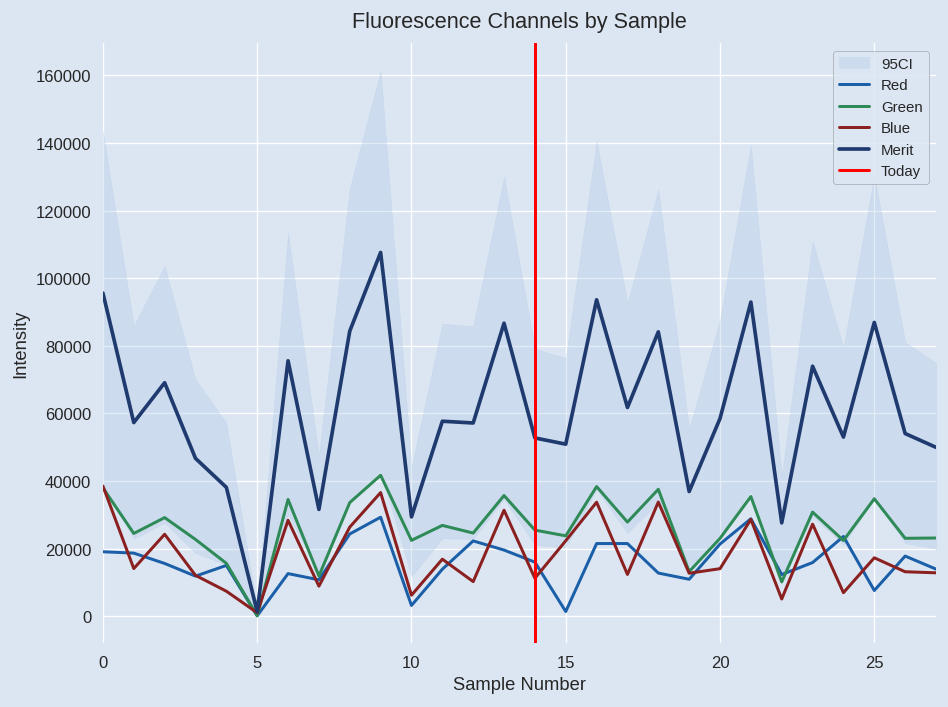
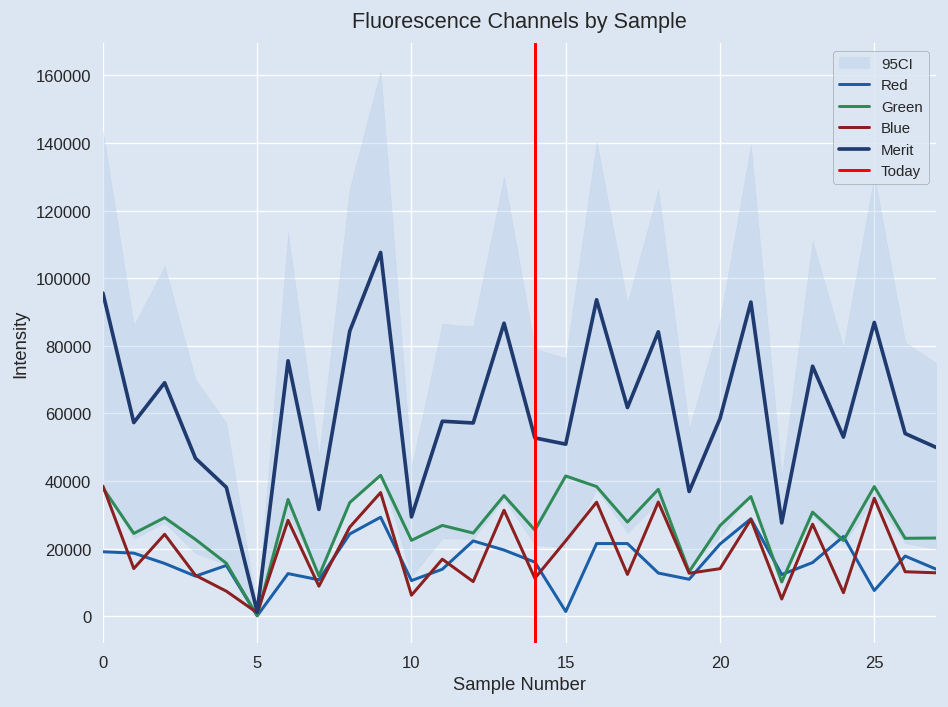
  {
    "Red": {
      "0": 19000,
-     "10": 3000,
+     "10": 11000,
      "15": 1000,
      "20": 21000,
      "25": 8000
    },
    "Green": {
      "10": 22000,
-     "15": 24000,
-     "20": 23000,
-     "25": 35000
+     "15": 41000,
+     "20": 27000,
+     "25": 38000
    },
    "Blue": {
      "10": 6000,
      "15": 22000,
      "20": 14000,
-     "25": 17000
+     "25": 35000
    },
    "Merit": {
      "0": 96000,
      "10": 29000,
      "15": 51000,
      "20": 58000,
      "25": 87000
    }
  }
